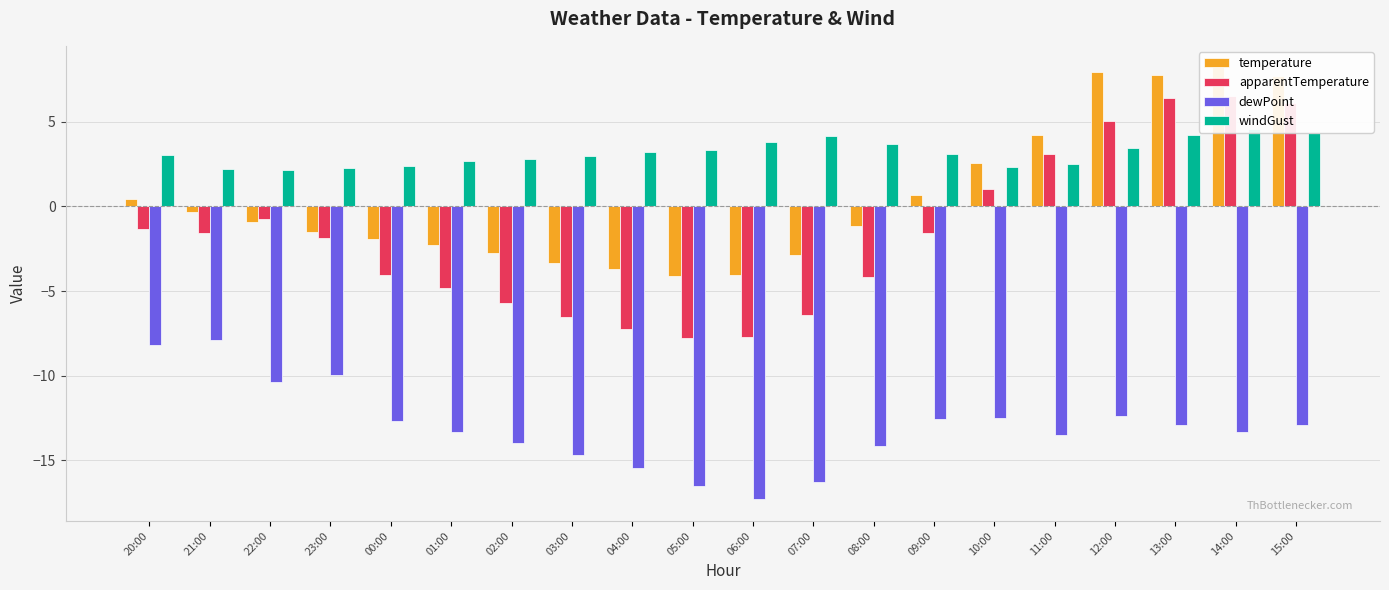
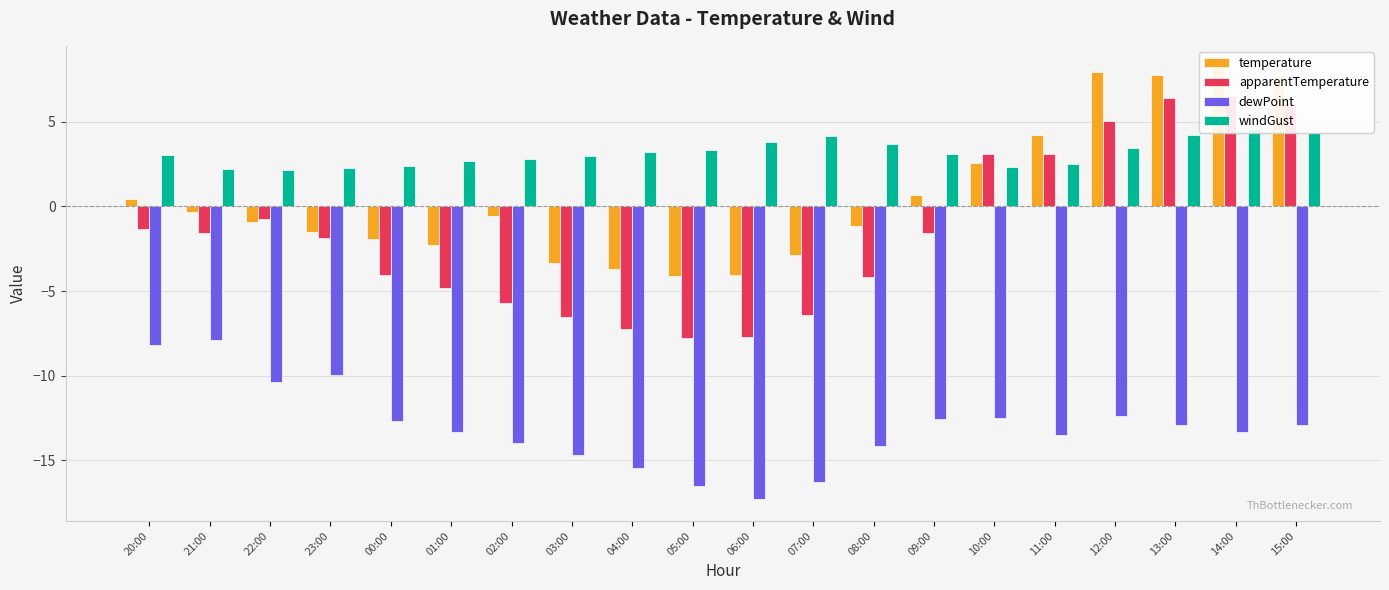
  {
    "temperature": {
      "20:00": 0.4,
      "21:00": -0.3,
      "22:00": -0.9,
      "23:00": -1.5,
      "00:00": -1.9,
      "01:00": -2.3,
-     "02:00": -2.8,
+     "02:00": -0.6,
      "03:00": -3.3,
      "04:00": -3.7,
      "05:00": -4.1,
      "06:00": -4.1,
      "07:00": -2.9,
      "08:00": -1.1,
      "09:00": 0.7,
      "10:00": 2.6,
      "11:00": 4.2,
      "12:00": 8.0,
      "13:00": 7.8
    },
    "apparentTemperature": {
      "20:00": -1.3,
      "21:00": -1.6,
      "22:00": -0.8,
      "23:00": -1.9,
      "00:00": -4.0,
      "01:00": -4.8,
      "02:00": -5.7,
      "03:00": -6.5,
      "04:00": -7.3,
      "05:00": -7.8,
      "06:00": -7.7,
      "07:00": -6.4,
      "08:00": -4.2,
      "09:00": -1.6,
-     "10:00": 1.0,
+     "10:00": 3.1,
      "11:00": 3.1,
      "12:00": 5.1,
      "13:00": 6.4
    },
    "dewPoint": {
      "20:00": -8.2,
      "21:00": -7.9,
      "22:00": -10.4,
      "23:00": -10.0,
      "00:00": -12.7,
      "01:00": -13.4,
      "02:00": -14.0,
      "03:00": -14.7,
      "04:00": -15.5,
      "05:00": -16.6,
      "06:00": -17.3,
      "07:00": -16.3,
      "08:00": -14.1,
      "09:00": -12.6,
      "10:00": -12.5,
      "11:00": -13.5,
      "12:00": -12.4,
      "13:00": -12.9,
      "14:00": -13.4,
      "15:00": -12.9
    },
    "windGust": {
      "20:00": 3.0,
      "21:00": 2.2,
      "22:00": 2.1,
      "23:00": 2.3,
      "00:00": 2.4,
      "01:00": 2.7,
      "02:00": 2.8,
      "03:00": 3.0,
      "04:00": 3.2,
      "05:00": 3.4,
      "06:00": 3.8,
      "07:00": 4.2,
      "08:00": 3.7,
      "09:00": 3.1,
      "10:00": 2.4,
      "11:00": 2.5,
      "12:00": 3.4,
      "13:00": 4.2,
      "15:00": 4.4
    }
  }
